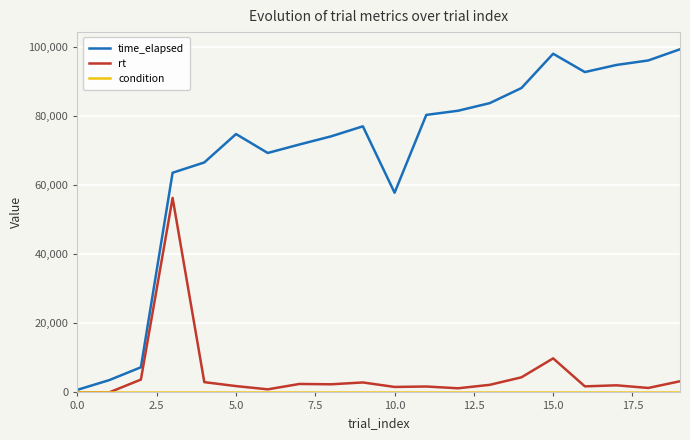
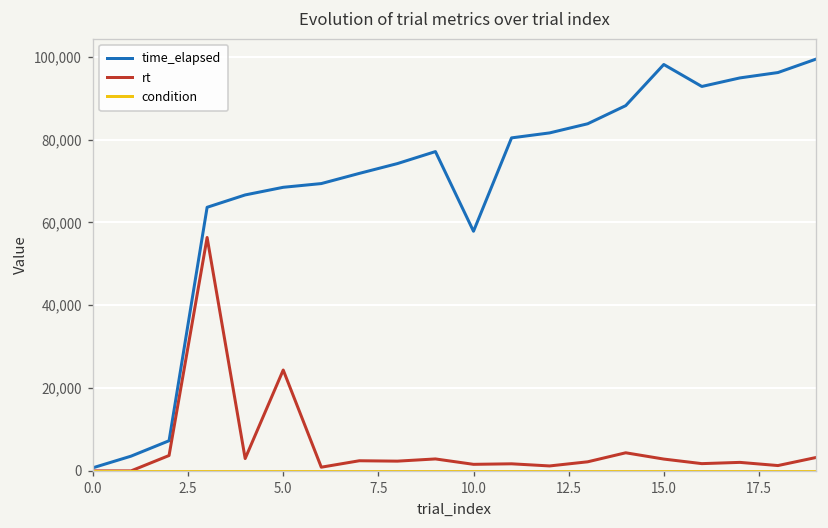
  {
    "time_elapsed": {
      "0.0": "1,000",
-     "5.0": "75,000",
+     "5.0": "69,000",
      "10.0": "58,000",
      "15.0": "98,000"
    },
    "rt": {
-     "5.0": "2,000",
+     "5.0": "24,000",
      "10.0": "2,000",
-     "15.0": "10,000"
+     "15.0": "3,000"
    },
    "condition": {
      "5.0": "0",
      "10.0": "0",
      "15.0": "0"
    }
  }
